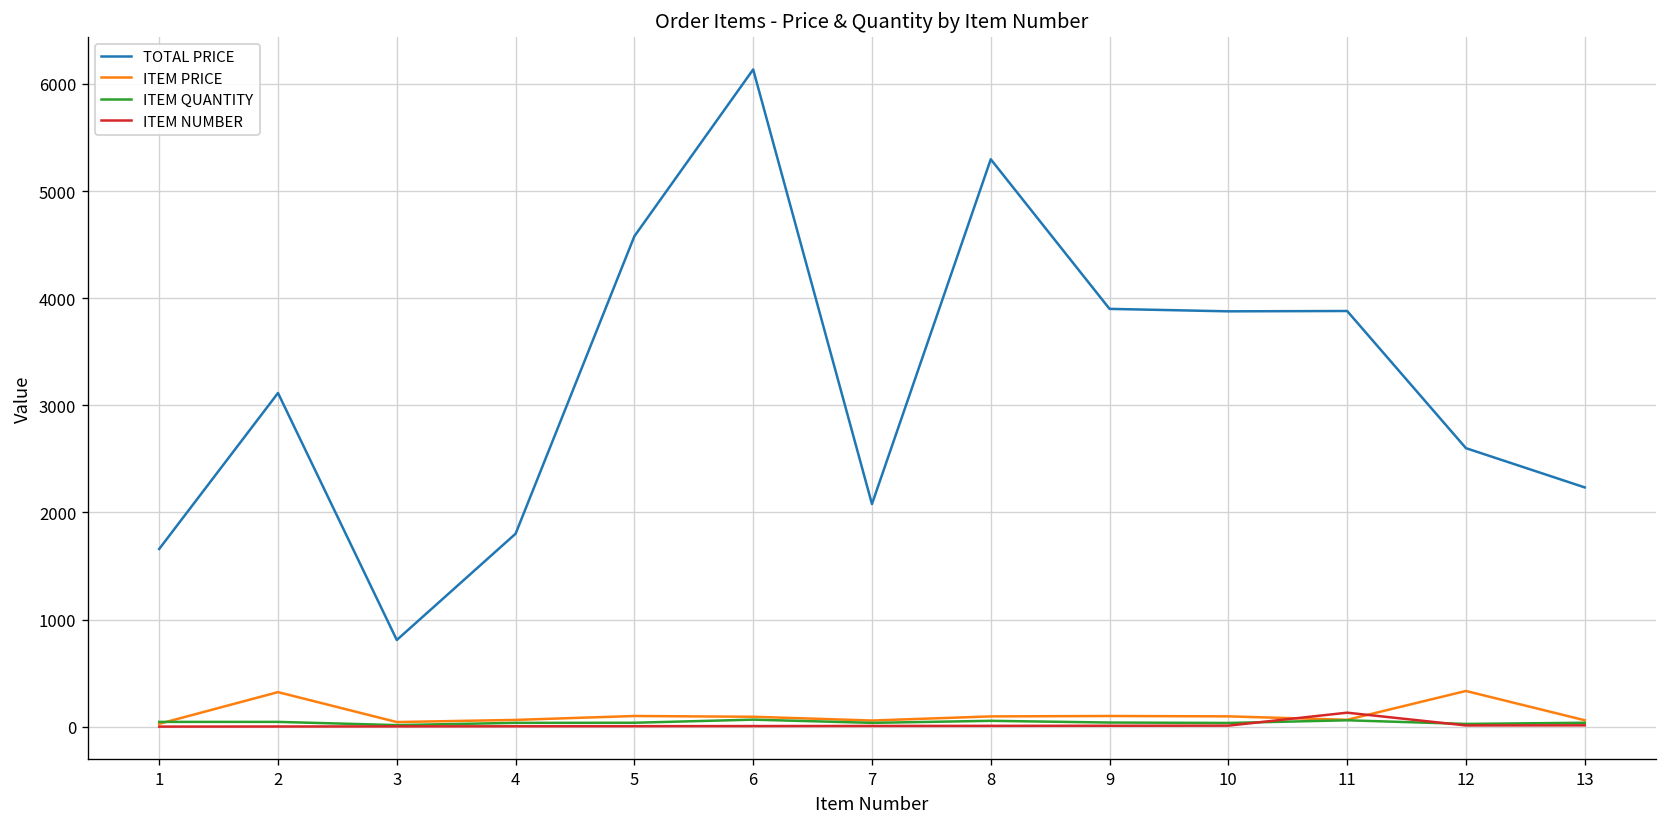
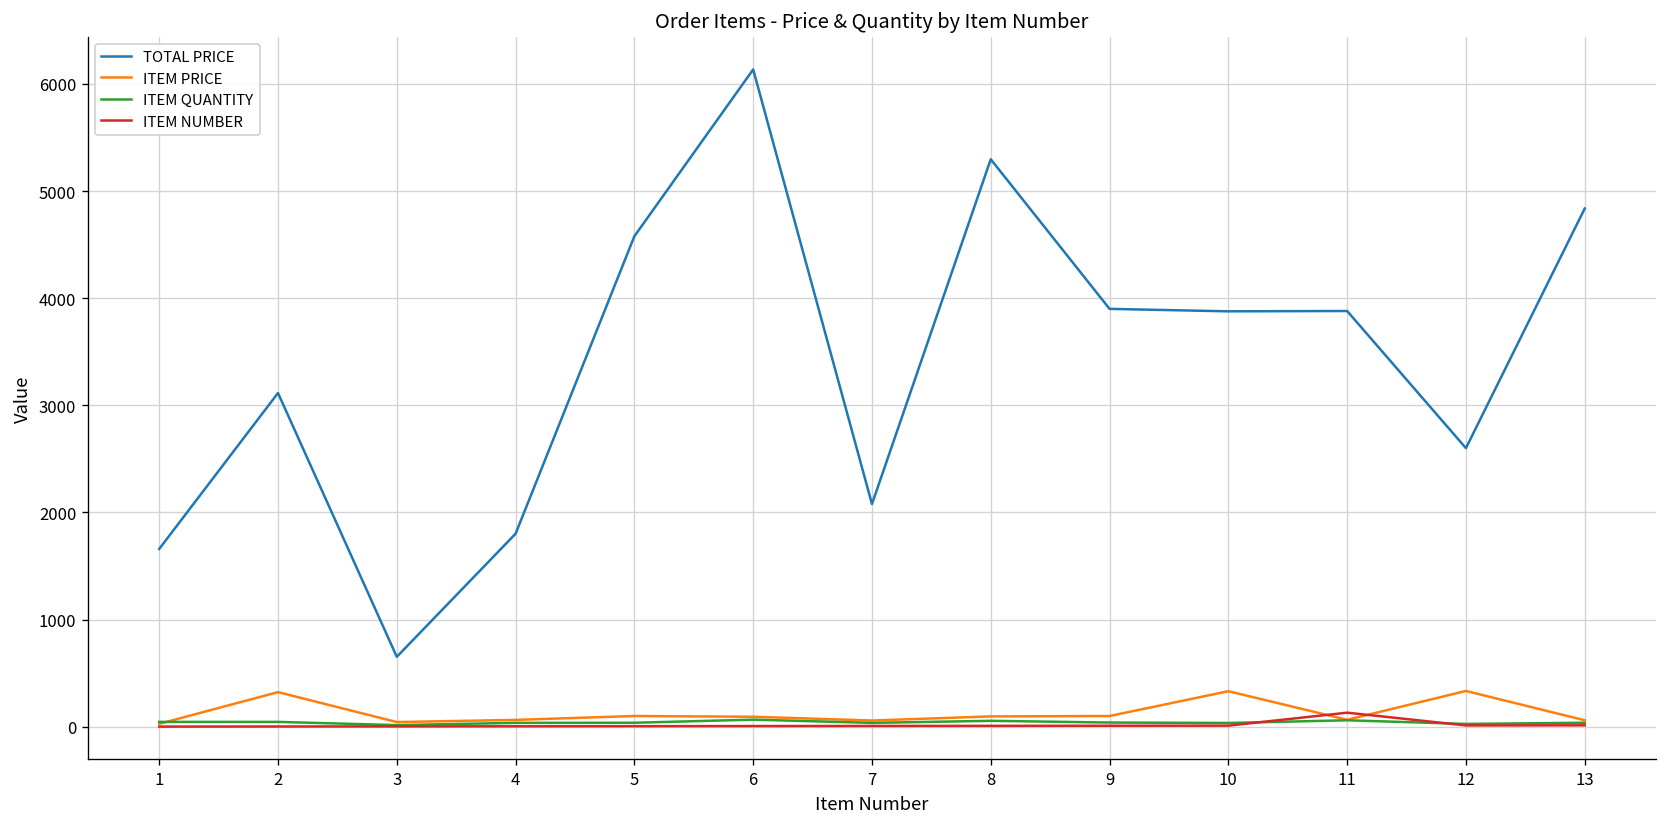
  {
    "TOTAL PRICE": {
      "1": 1700,
      "2": 3100,
-     "3": 800,
+     "3": 700,
      "4": 1800,
      "5": 4600,
      "6": 6100,
      "7": 2100,
      "8": 5300,
      "9": 3900,
      "10": 3900,
      "11": 3900,
      "12": 2600,
-     "13": 2200
+     "13": 4800
    },
    "ITEM PRICE": {
      "2": 300,
      "3": 0,
      "5": 100,
      "8": 100,
      "9": 100,
-     "10": 100,
+     "10": 300,
      "12": 300
    },
    "ITEM QUANTITY": {
      "2": 0,
      "5": 0,
      "8": 100,
      "9": 0
    },
    "ITEM NUMBER": {
      "2": 0,
      "4": 0,
      "5": 0,
      "6": 0,
      "7": 0,
      "8": 0,
      "9": 0,
      "11": 100
    }
  }
